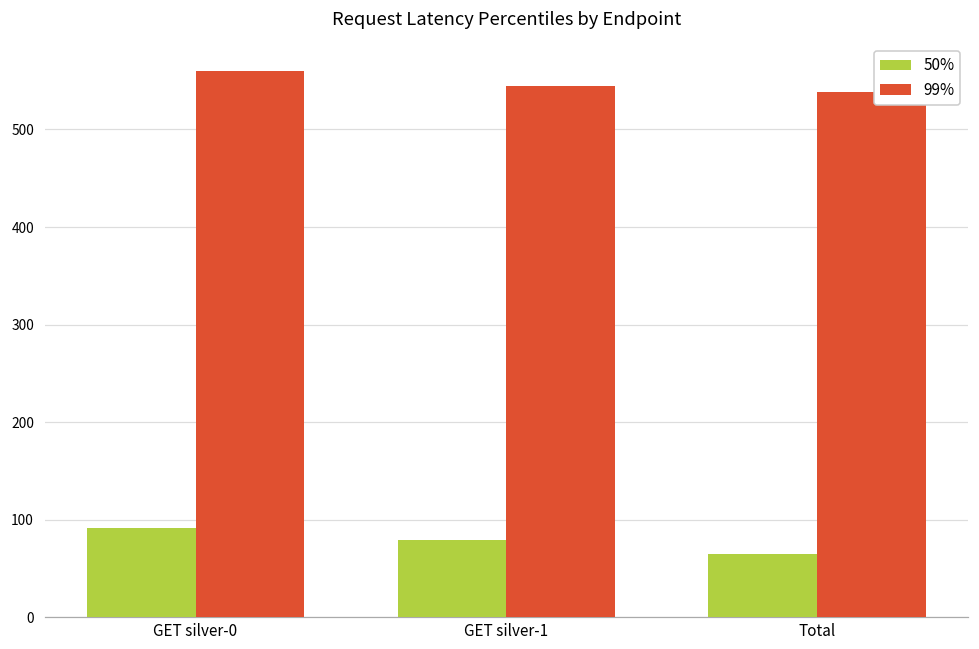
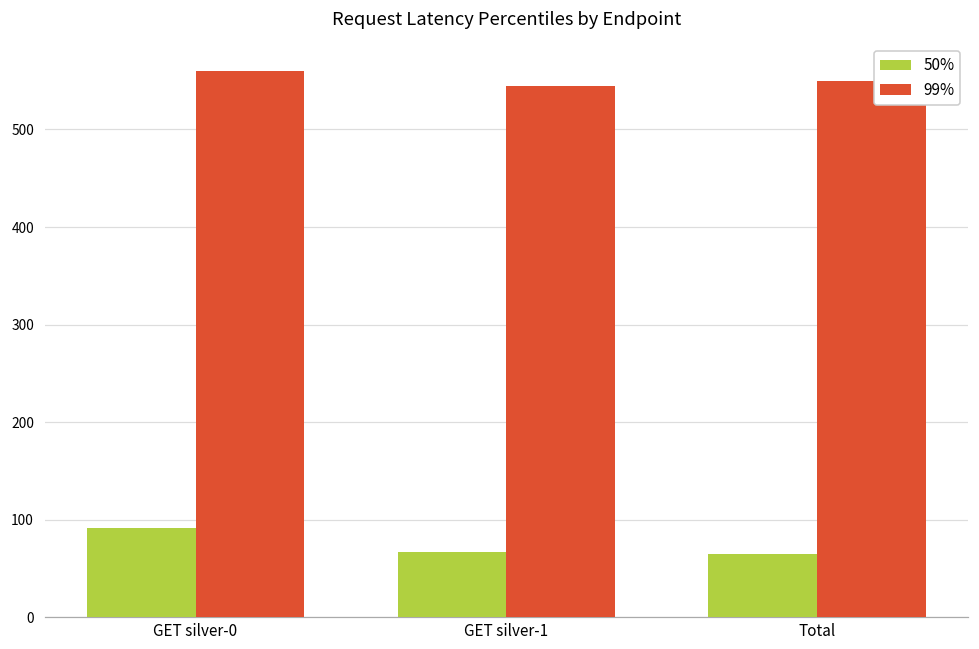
  {
    "50%": {
      "GET silver-0": 90,
-     "GET silver-1": 80,
+     "GET silver-1": 70,
      "Total": 70
    },
    "99%": {
      "GET silver-0": 560,
      "GET silver-1": 550,
-     "Total": 540
+     "Total": 550
    }
  }
